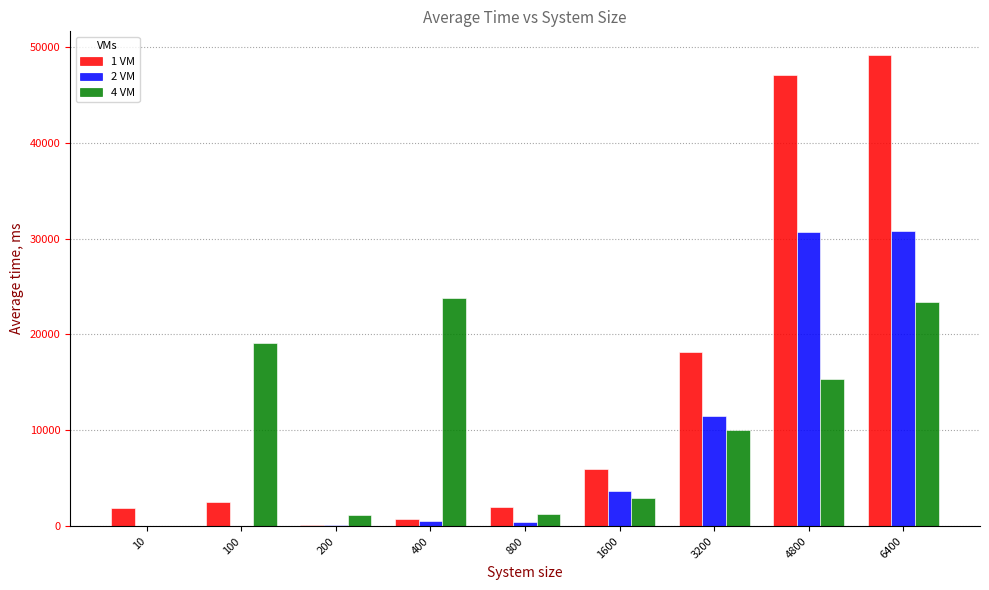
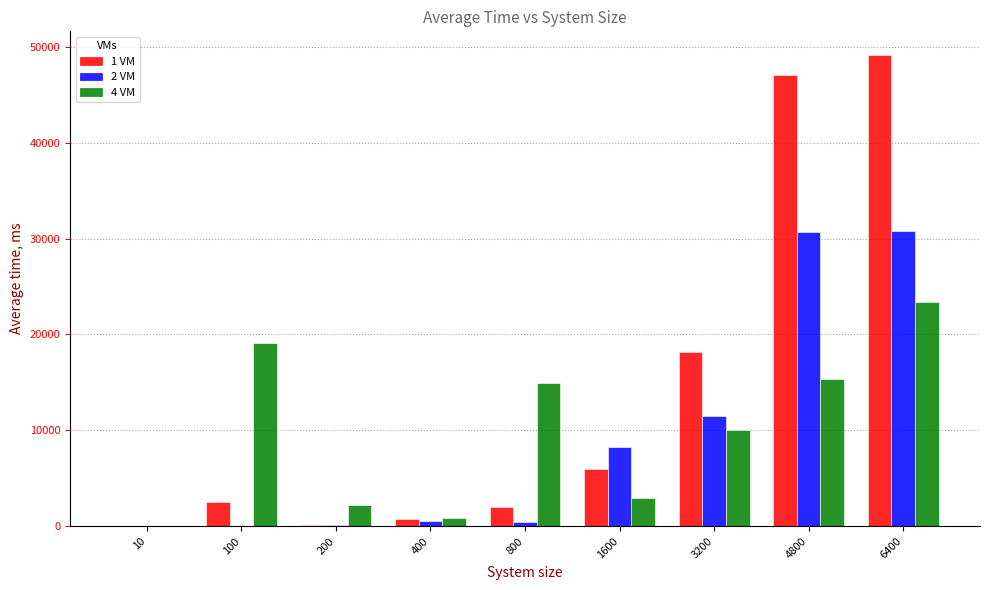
  {
    "1 VM": {
-     "10": 2000,
+     "10": 0,
      "100": 2000,
      "400": 1000,
      "800": 2000,
      "1600": 6000,
      "3200": 18000,
      "4800": 47000,
      "6400": 49000
    },
    "2 VM": {
      "400": 1000,
      "800": 0,
-     "1600": 4000,
+     "1600": 8000,
      "3200": 12000,
      "4800": 31000,
      "6400": 31000
    },
    "4 VM": {
      "100": 19000,
-     "200": 1000,
-     "400": 24000,
-     "800": 1000,
+     "200": 2000,
+     "400": 1000,
+     "800": 15000,
      "1600": 3000,
      "3200": 10000,
      "4800": 15000,
      "6400": 23000
    }
  }
